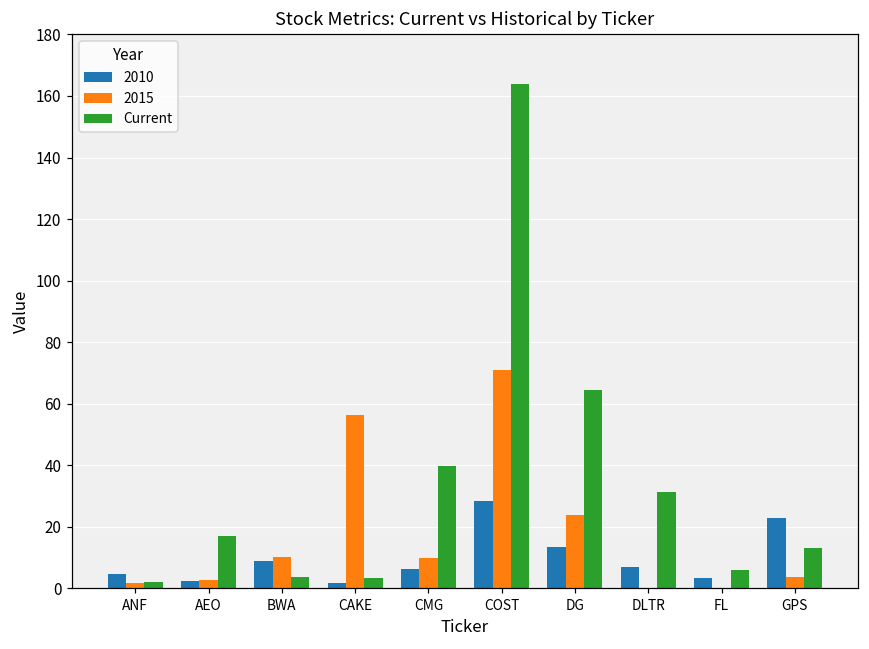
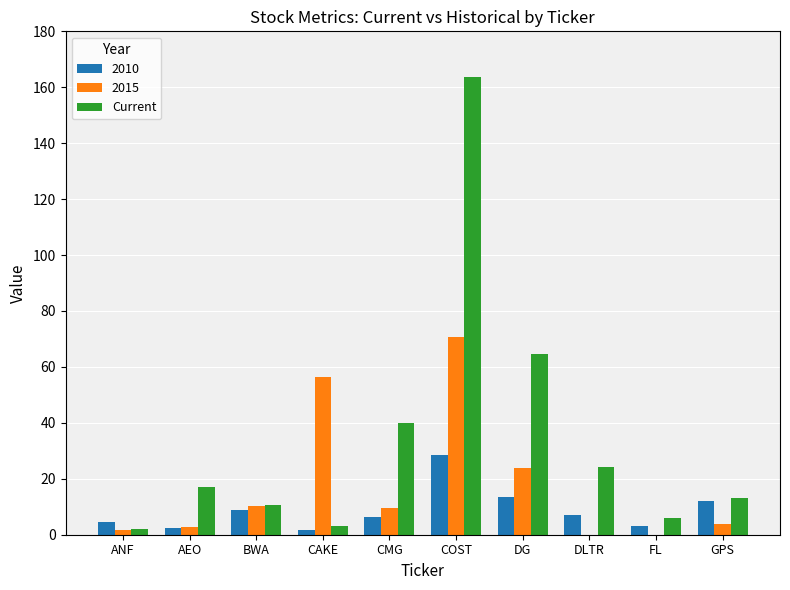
  {
    "2010": {
      "ANF": 5,
      "AEO": 2,
      "BWA": 9,
      "CAKE": 2,
      "CMG": 6,
      "COST": 28,
      "DG": 14,
      "DLTR": 7,
      "FL": 3,
-     "GPS": 23
+     "GPS": 12
    },
    "2015": {
      "ANF": 2,
      "AEO": 3,
      "BWA": 10,
      "CAKE": 56,
      "CMG": 10,
      "COST": 71,
      "DG": 24,
      "DLTR": 0,
      "FL": 0,
      "GPS": 4
    },
    "Current": {
      "ANF": 2,
      "AEO": 17,
-     "BWA": 4,
+     "BWA": 11,
      "CAKE": 3,
      "CMG": 40,
      "COST": 164,
      "DG": 65,
-     "DLTR": 31,
+     "DLTR": 24,
      "FL": 6,
      "GPS": 13
    }
  }
